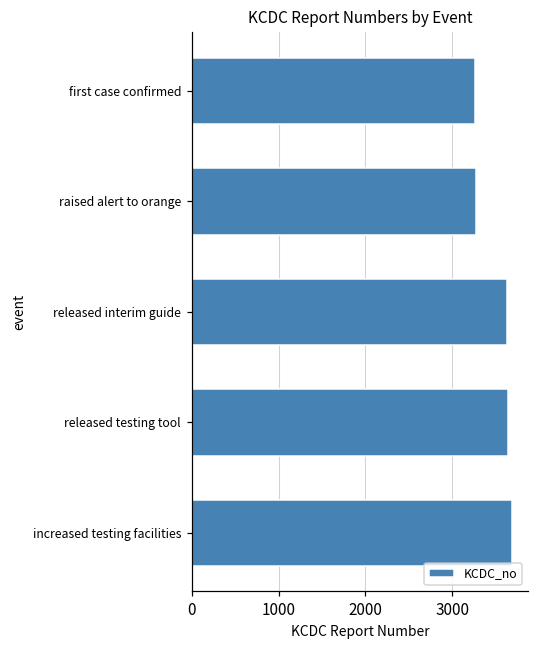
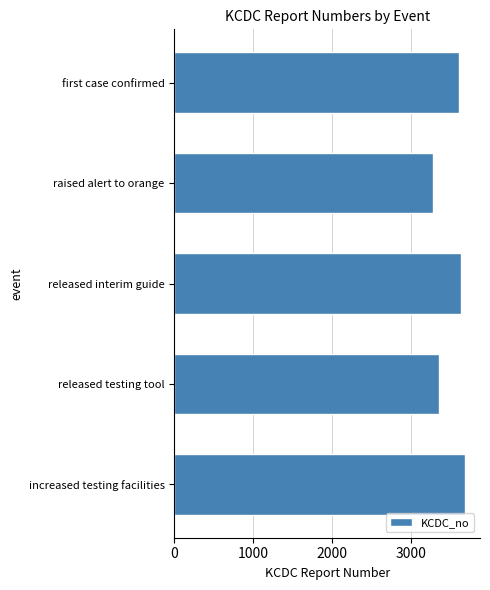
  {
-   "first case confirmed": 3300,
+   "first case confirmed": 3600,
    "raised alert to orange": 3300,
    "released interim guide": 3600,
-   "released testing tool": 3600,
+   "released testing tool": 3300,
    "increased testing facilities": 3700
  }
